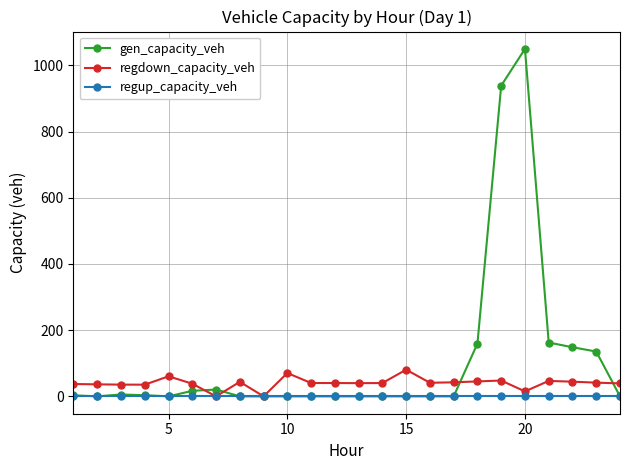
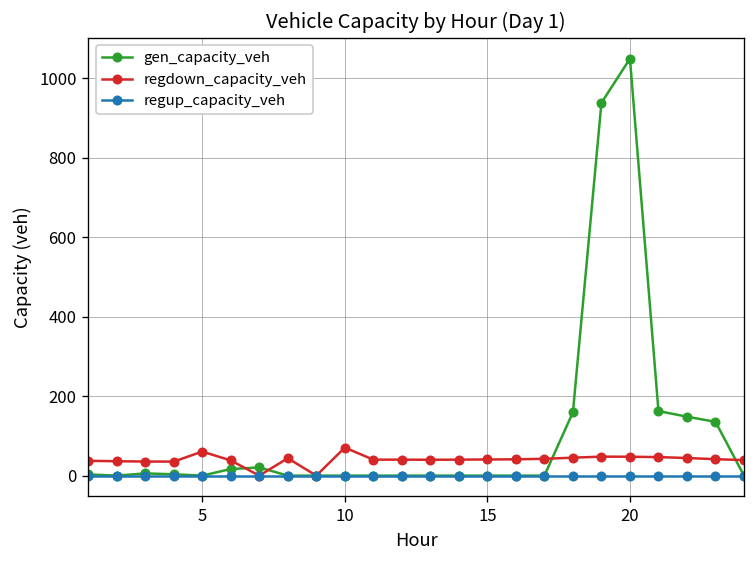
  {
    "gen_capacity_veh": {
      "20": 1050
    },
    "regdown_capacity_veh": {
      "5": 60,
      "10": 70,
-     "15": 80,
-     "20": 20
+     "15": 40,
+     "20": 50
    },
    "regup_capacity_veh": {
      "20": 0
    }
  }
